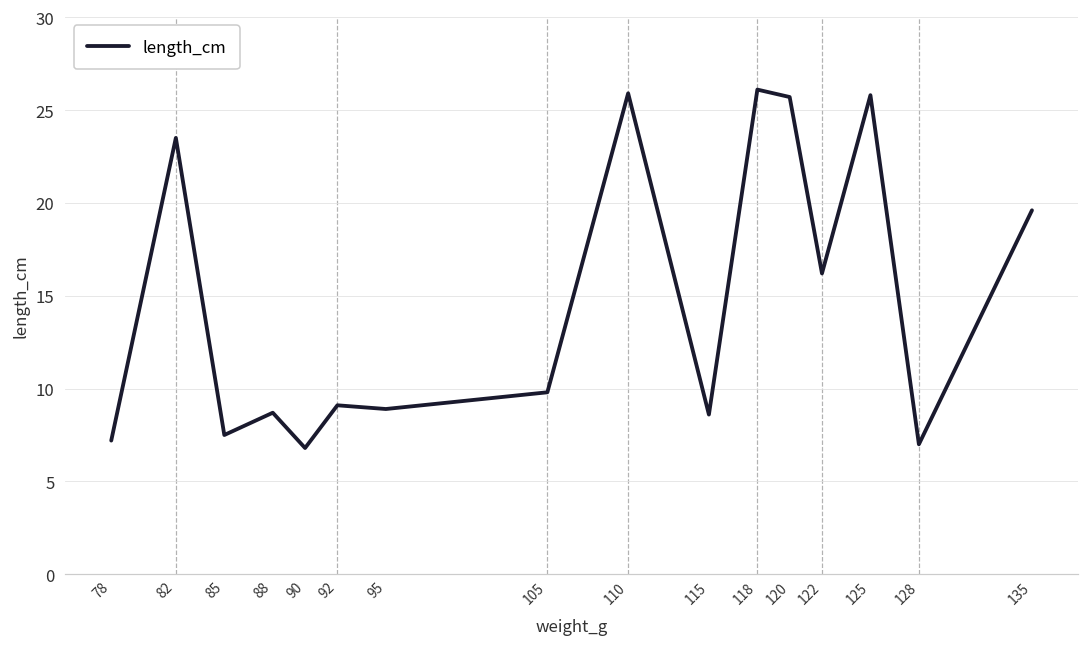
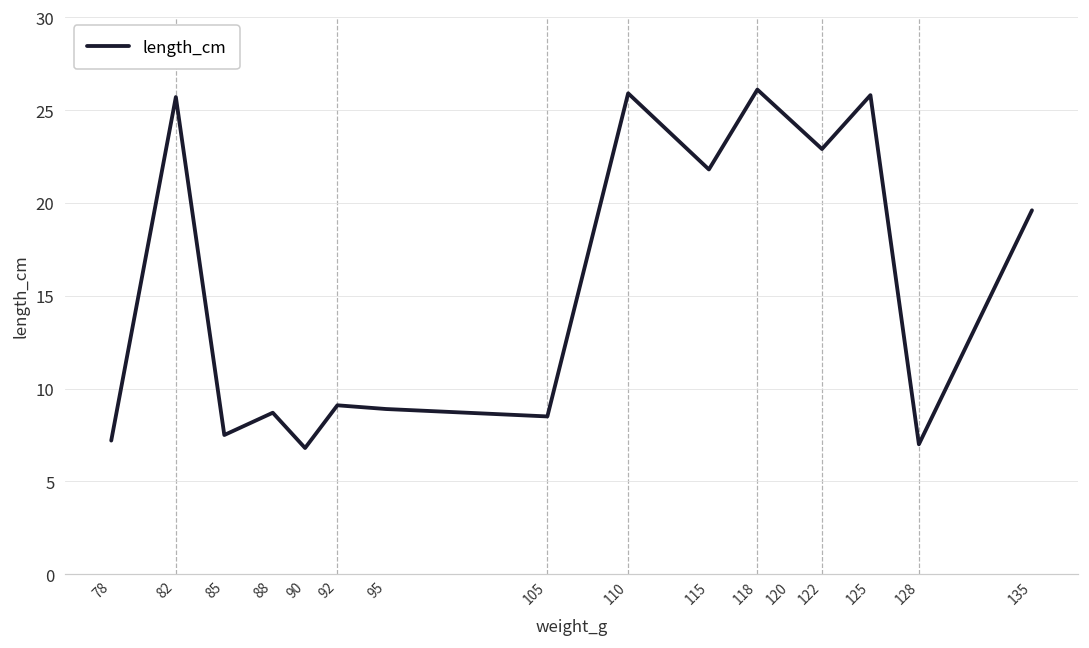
  {
    "78": 7.2,
-   "82": 23.5,
+   "82": 25.7,
    "85": 7.5,
    "88": 8.7,
    "90": 6.8,
    "92": 9.1,
    "95": 8.9,
-   "105": 9.8,
+   "105": 8.5,
    "110": 25.9,
-   "115": 8.6,
+   "115": 21.8,
    "118": 26.1,
-   "120": 25.7,
-   "122": 16.2,
+   "120": 24.5,
+   "122": 22.9,
    "125": 25.8,
    "128": 7.0,
    "135": 19.6
  }
